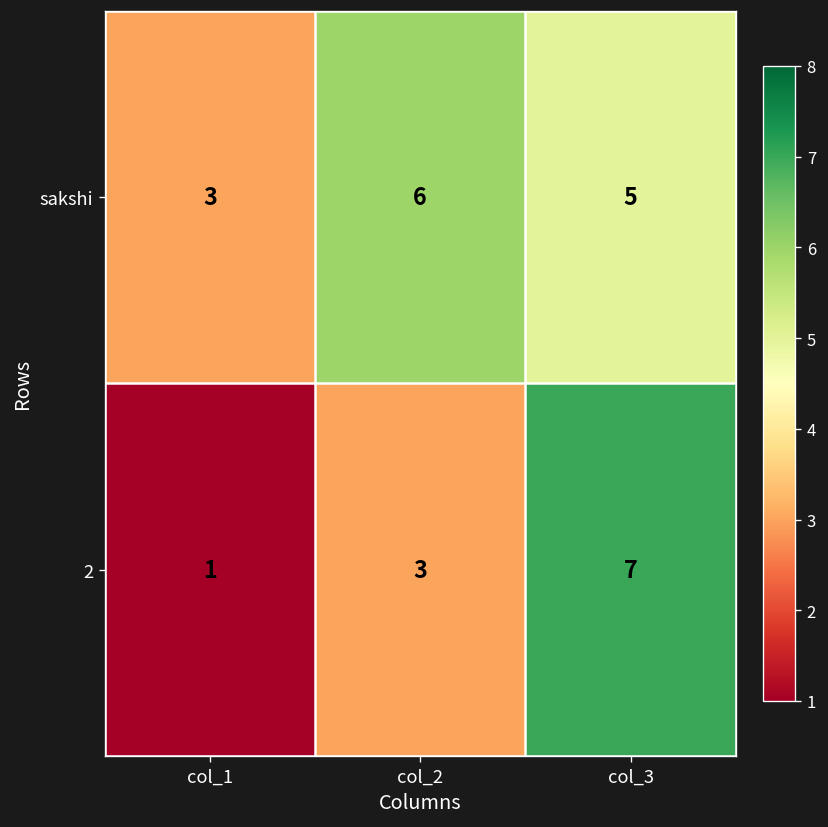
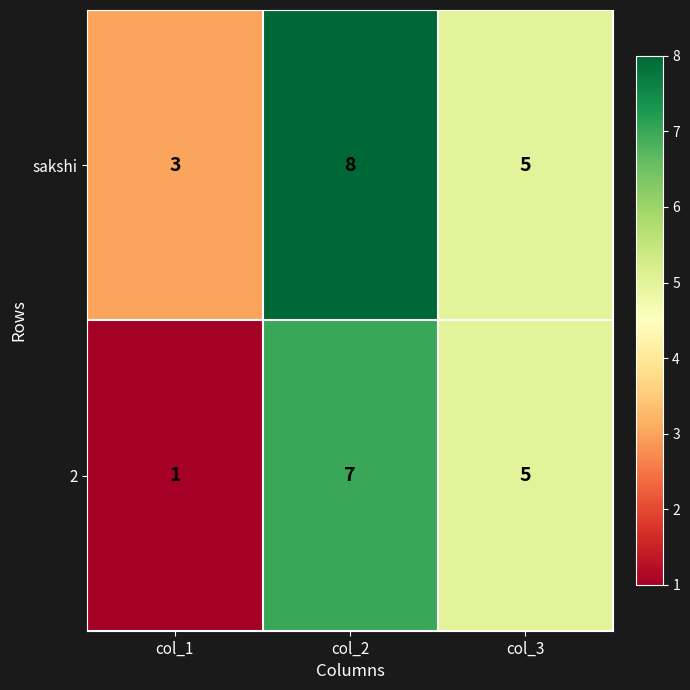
  {
    "sakshi": {
      "col_1": 3,
-     "col_2": 6,
+     "col_2": 8,
      "col_3": 5
    },
    "2": {
      "col_1": 1,
-     "col_2": 3,
-     "col_3": 7
+     "col_2": 7,
+     "col_3": 5
    }
  }
